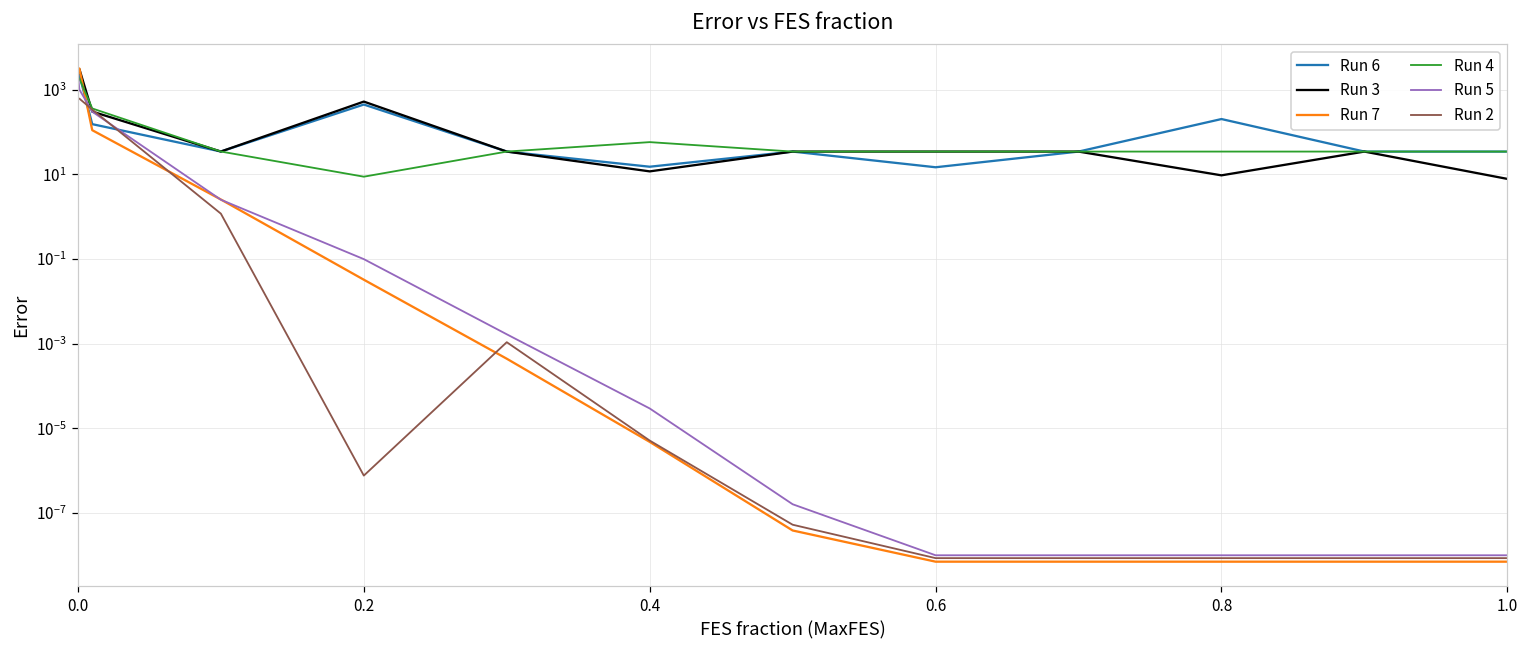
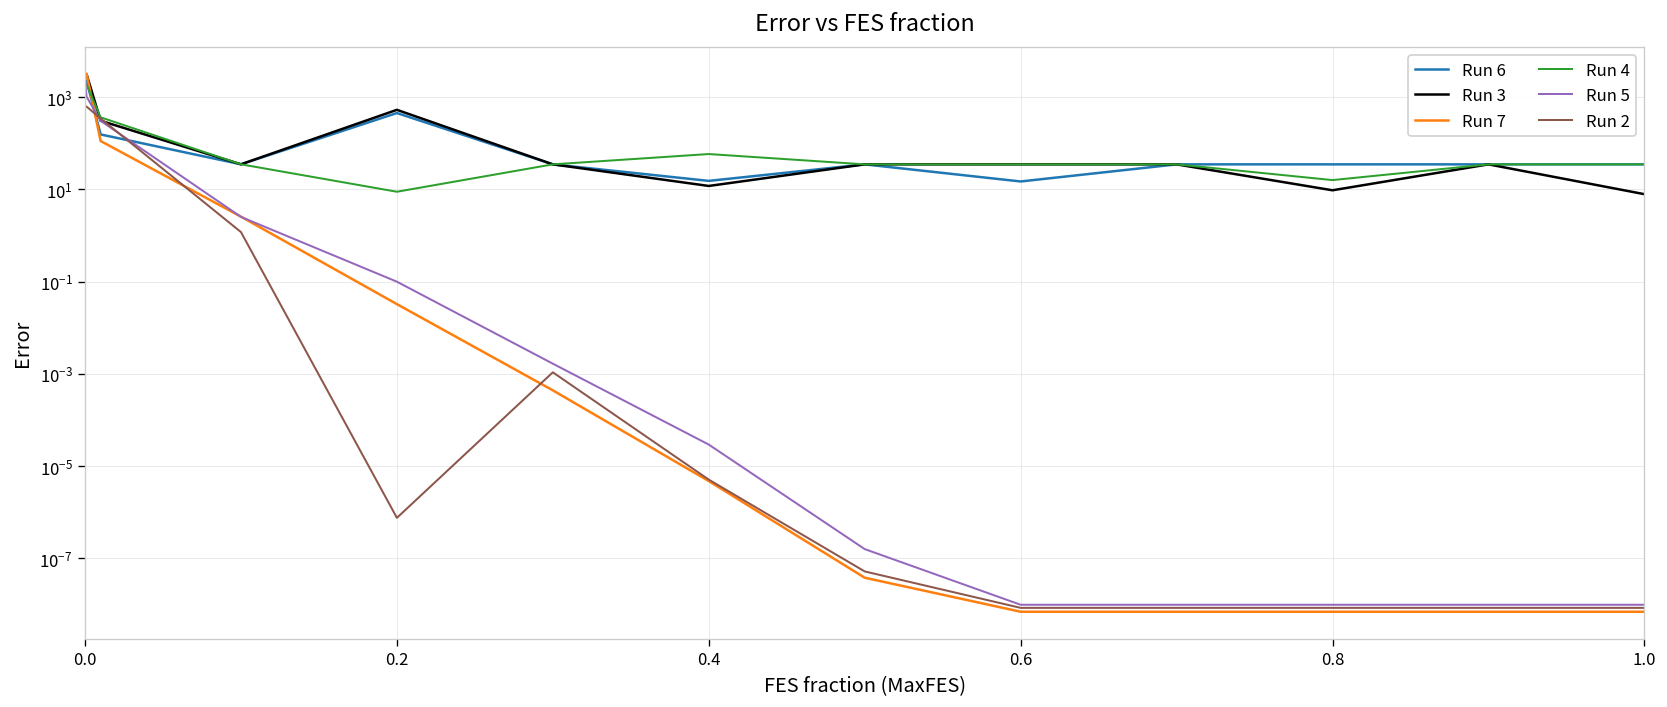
  {
    "Run 6": {
      "0.2": 500,
      "0.4": 15,
      "0.6": 15,
-     "0.8": 200
+     "0.8": 30
    },
    "Run 3": {
      "0.2": 500,
      "0.4": 12,
      "0.8": 10,
      "1.0": 8
    },
    "Run 7": {
      "0.2": 0.03,
      "0.6": 0.000000007,
      "0.8": 0.000000007,
      "1.0": 0.000000007
    },
    "Run 4": {
      "0.0": 2000,
      "0.2": 9,
      "0.4": 60,
-     "0.8": 30
+     "0.8": 16
    },
    "Run 5": {
      "0.2": 0.10,
      "0.4": 0.00003,
      "0.6": 0.000000010,
      "0.8": 0.000000010,
      "1.0": 0.000000010
    },
    "Run 2": {
      "0.0": 600,
      "0.2": 0.0000008,
      "0.6": 0.000000009,
      "0.8": 0.000000009,
      "1.0": 0.000000009
    }
  }
